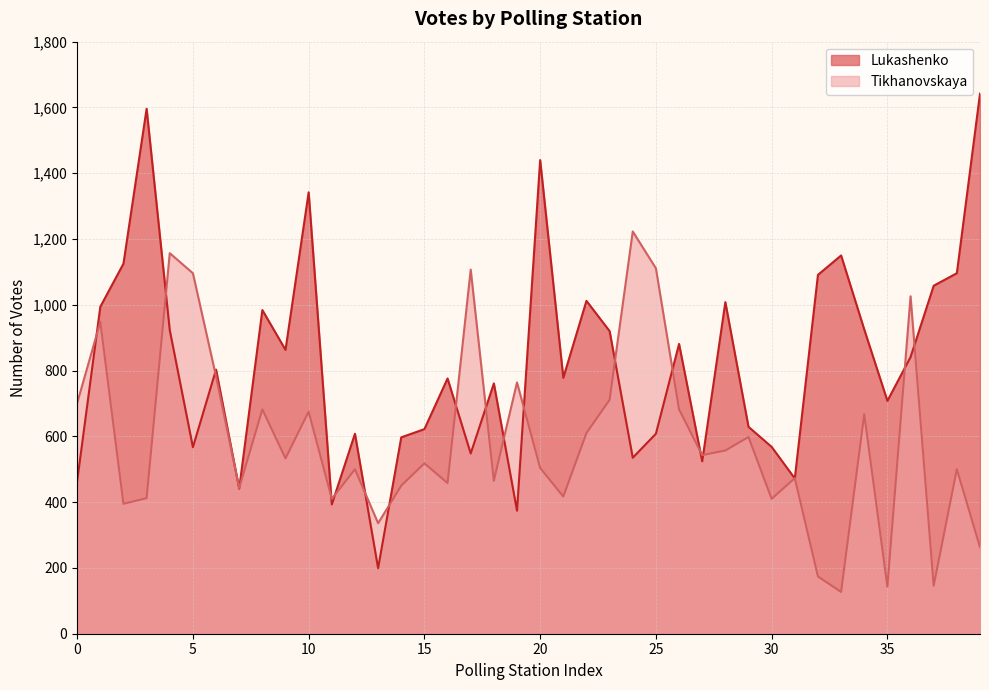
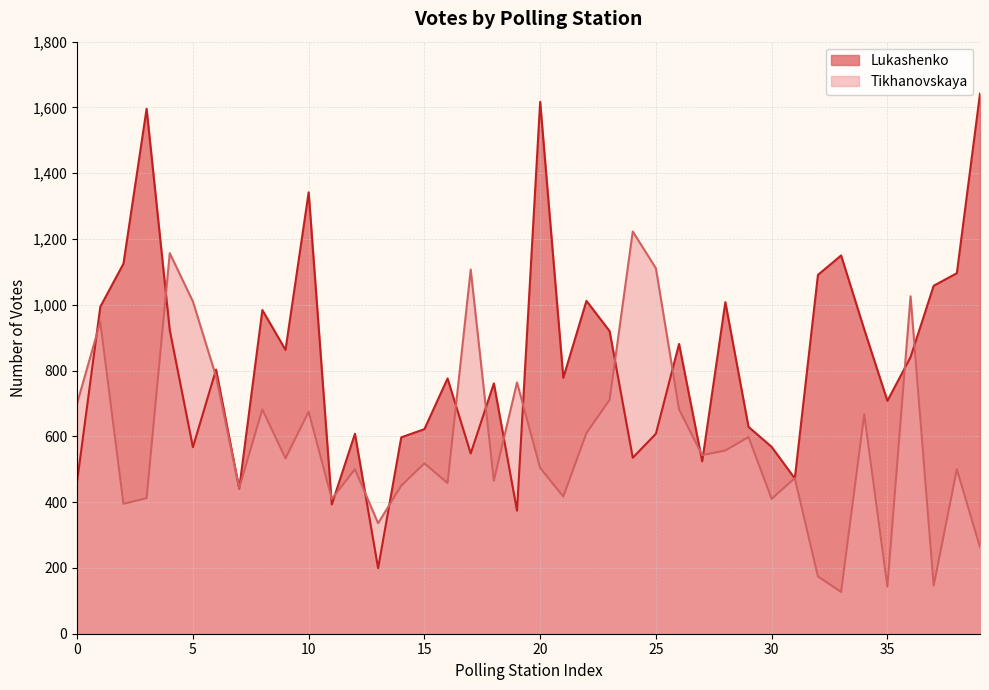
  {
    "Lukashenko": {
      "0": "460",
      "5": "570",
      "10": "1,340",
      "15": "620",
-     "20": "1,440",
+     "20": "1,620",
      "25": "610",
      "30": "570",
      "35": "710"
    },
    "Tikhanovskaya": {
      "0": "700",
-     "5": "1,100",
+     "5": "1,010",
      "10": "680",
      "15": "520",
      "20": "500",
      "25": "1,110",
      "30": "410",
      "35": "140"
    }
  }
